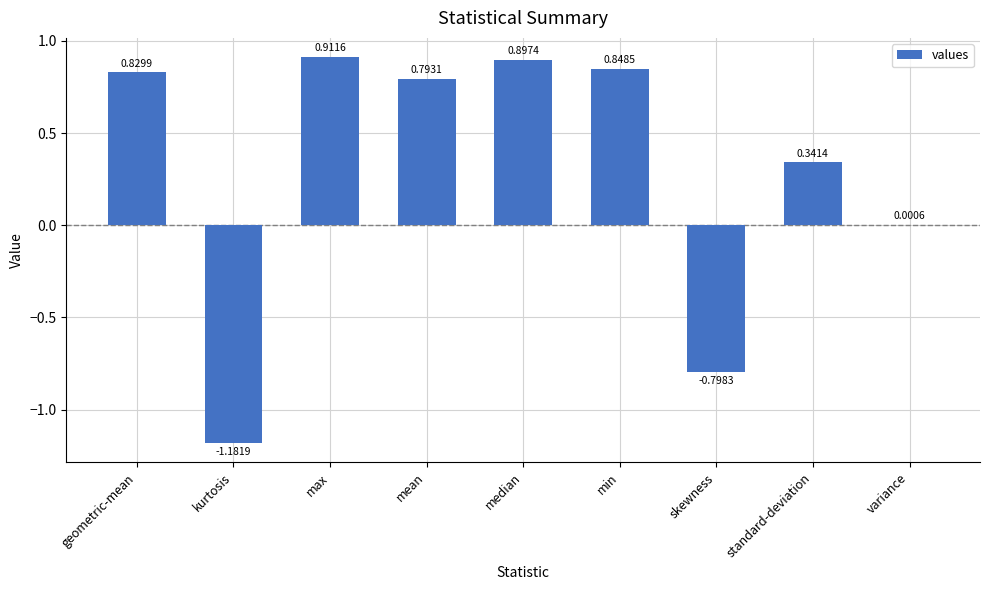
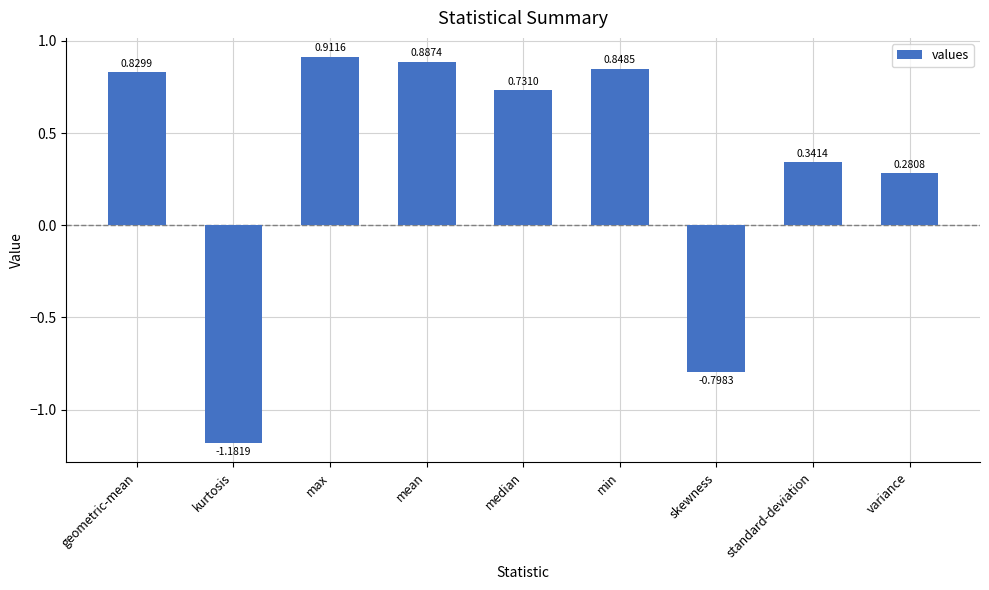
  {
    "geometric-mean": 0.8299,
    "kurtosis": -1.1819,
    "max": 0.9116,
-   "mean": 0.7931,
-   "median": 0.8974,
+   "mean": 0.8874,
+   "median": 0.7310,
    "min": 0.8485,
    "skewness": -0.7983,
    "standard-deviation": 0.3414,
-   "variance": 0.0006
+   "variance": 0.2808
  }
